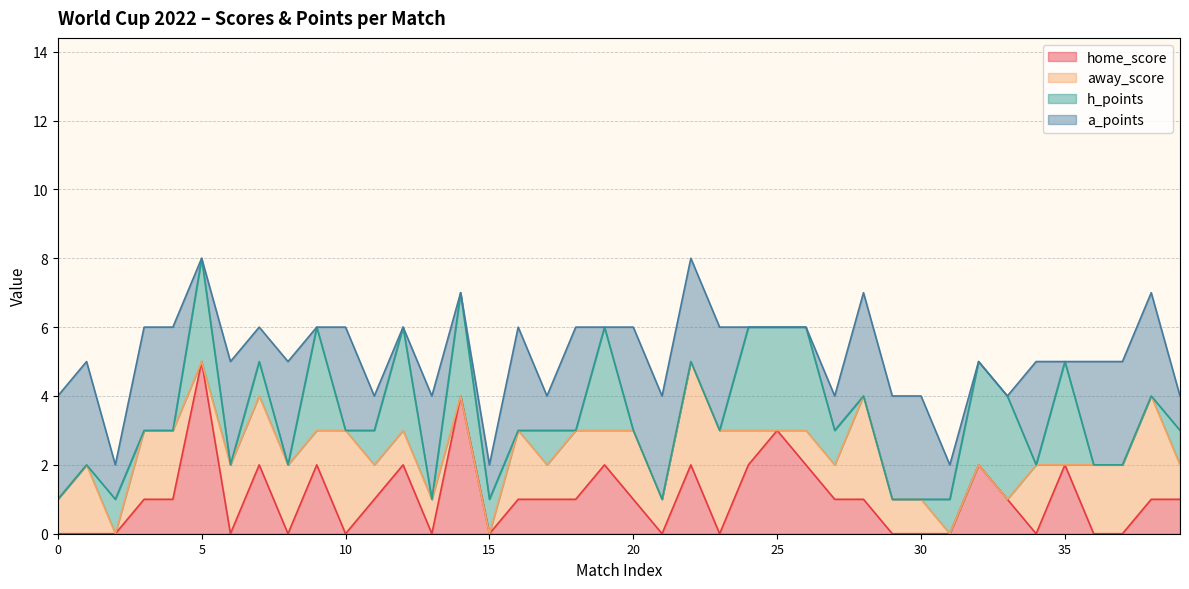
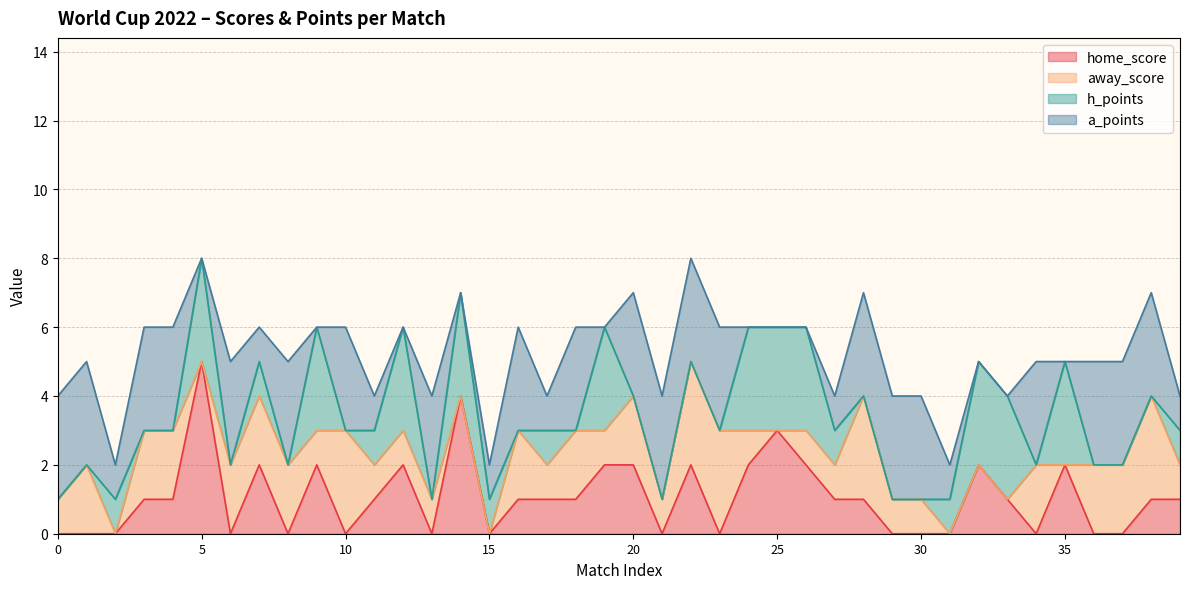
  {
    "home_score": {
      "0": 0,
      "10": 0,
-     "20": 1,
+     "20": 2,
      "30": 0
    }
  }
